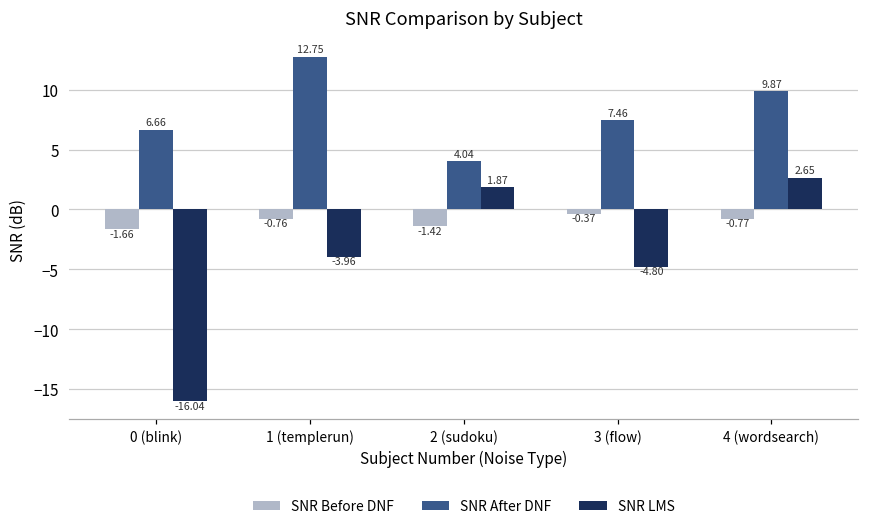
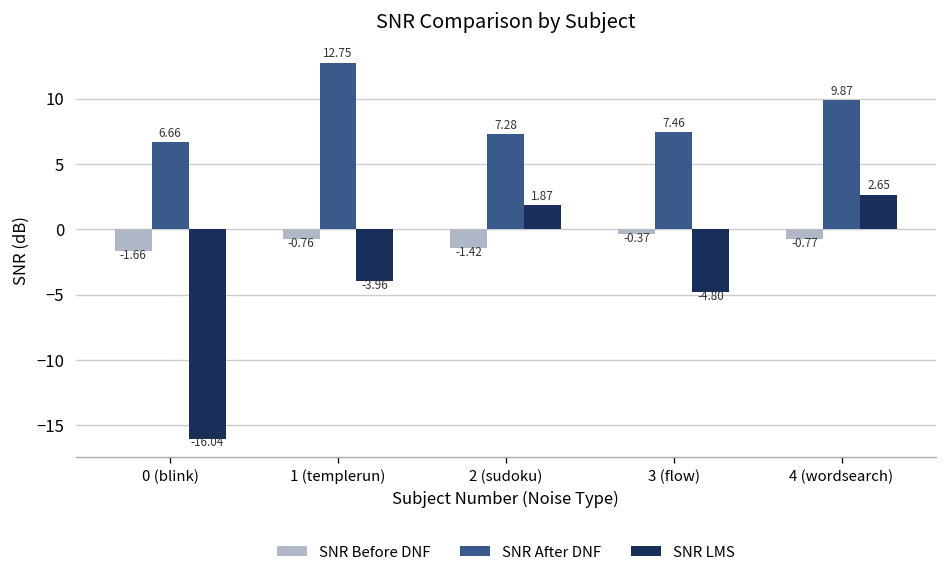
  {
    "SNR Before DNF": {
      "0 (blink)": -1.66,
      "1 (templerun)": -0.76,
      "2 (sudoku)": -1.42,
      "3 (flow)": -0.37,
      "4 (wordsearch)": -0.77
    },
    "SNR After DNF": {
      "0 (blink)": 6.66,
      "1 (templerun)": 12.75,
-     "2 (sudoku)": 4.04,
+     "2 (sudoku)": 7.28,
      "3 (flow)": 7.46,
      "4 (wordsearch)": 9.87
    },
    "SNR LMS": {
      "0 (blink)": -16.04,
      "1 (templerun)": -3.96,
      "2 (sudoku)": 1.87,
      "3 (flow)": -4.80,
      "4 (wordsearch)": 2.65
    }
  }
